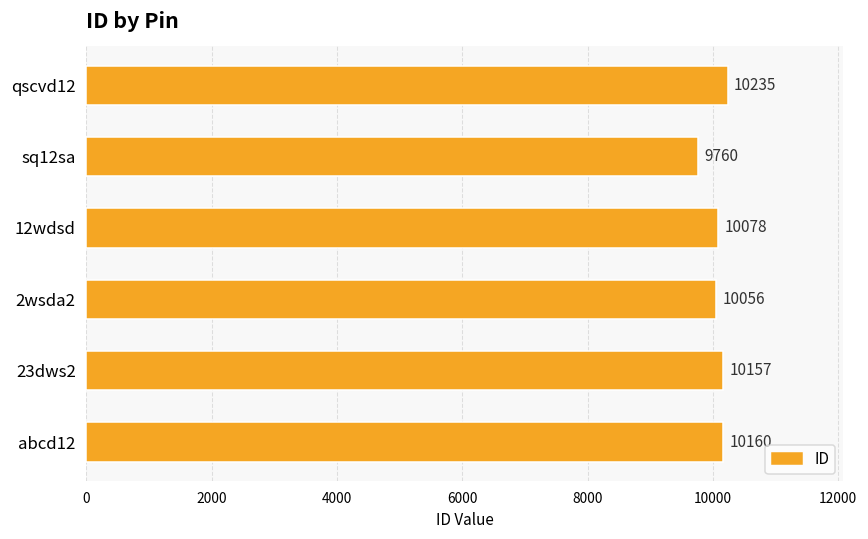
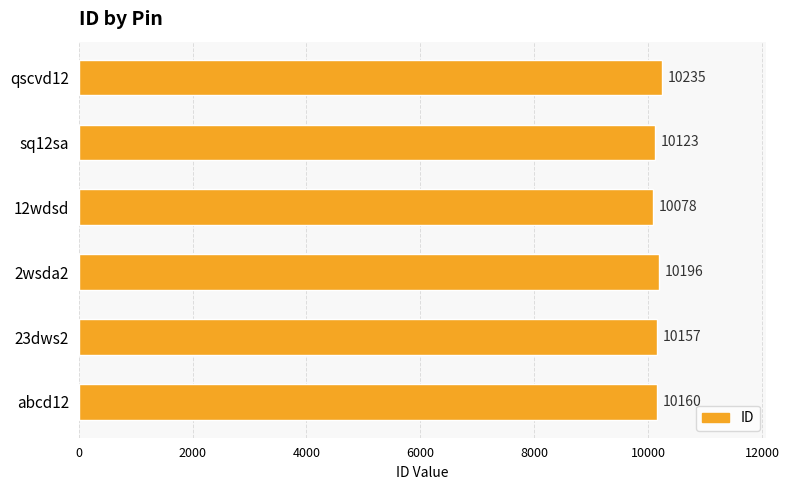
  {
    "qscvd12": 10235,
-   "sq12sa": 9760,
+   "sq12sa": 10123,
    "12wdsd": 10078,
-   "2wsda2": 10056,
+   "2wsda2": 10196,
    "23dws2": 10157
  }
